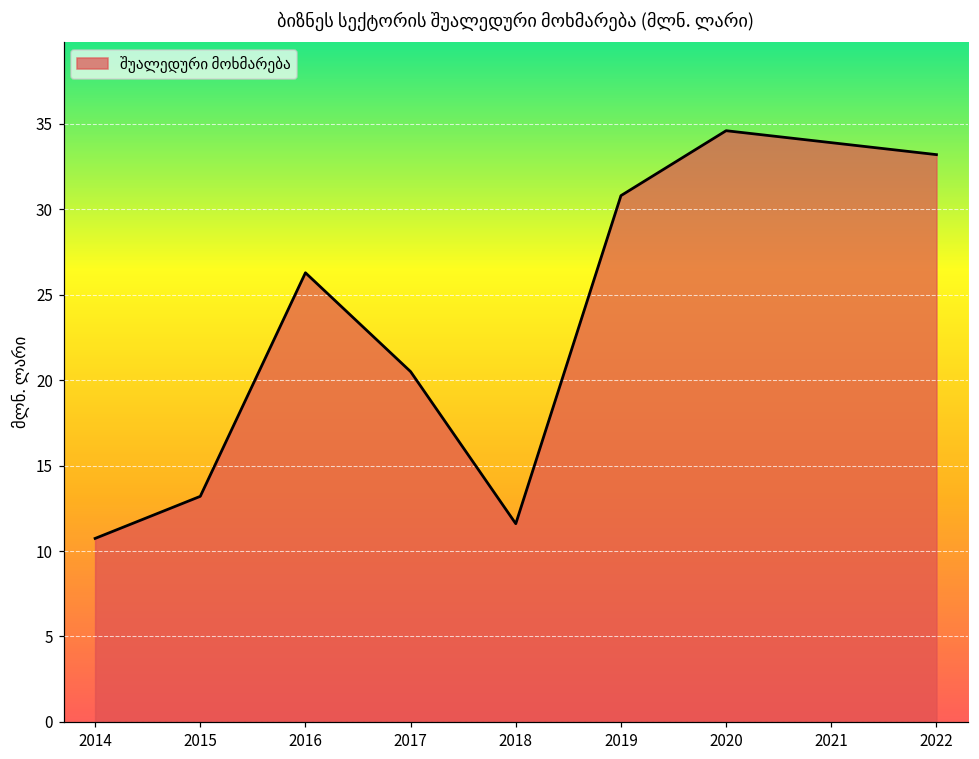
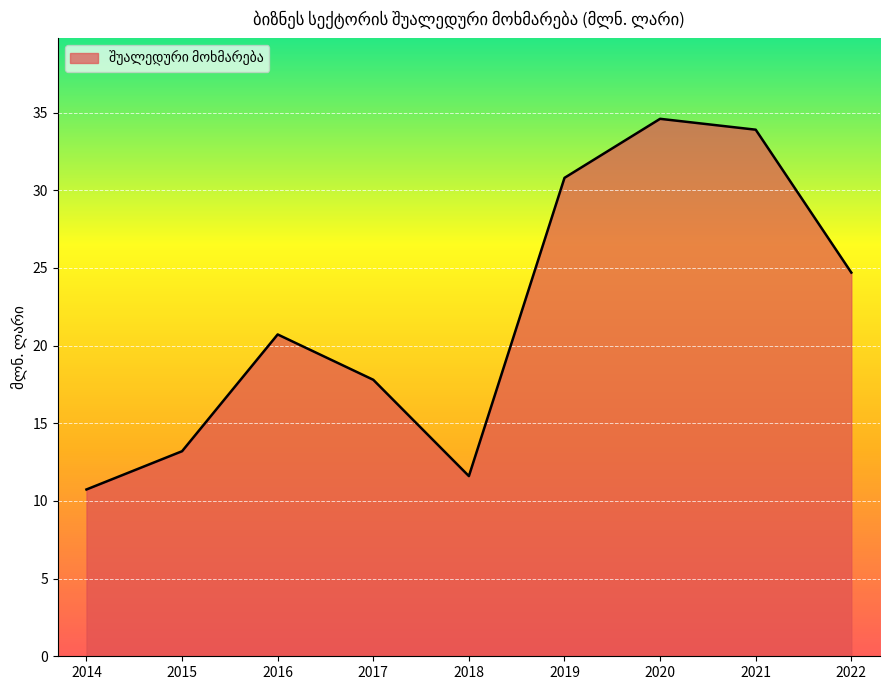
  {
    "2014": 10.7,
    "2015": 13.2,
-   "2016": 26.3,
-   "2017": 20.5,
+   "2016": 20.7,
+   "2017": 17.8,
    "2018": 11.6,
    "2019": 30.8,
    "2020": 34.6,
    "2021": 33.9,
-   "2022": 33.2
+   "2022": 24.7
  }
